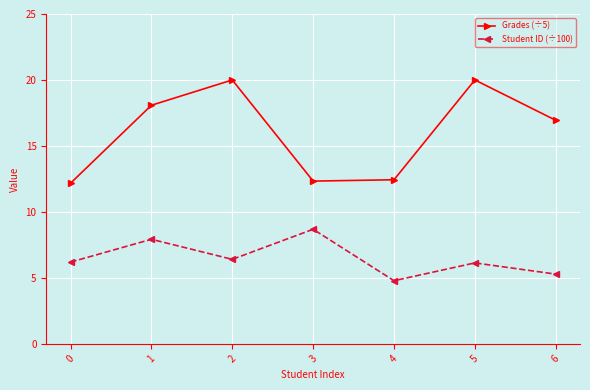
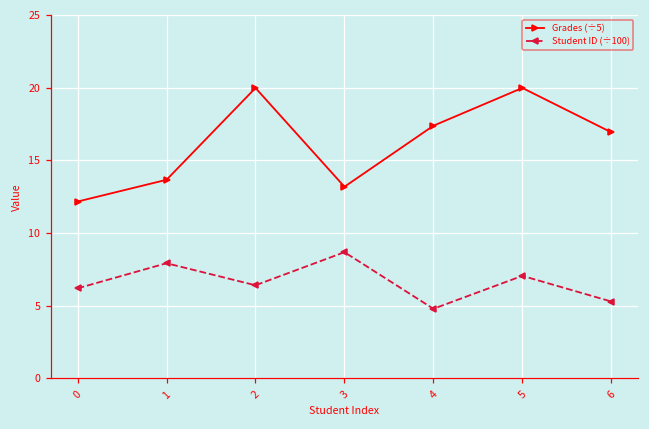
  {
    "Grades (÷5)": {
      "0": 12.2,
-     "1": 18.1,
+     "1": 13.7,
      "2": 20.0,
-     "3": 12.3,
-     "4": 12.4,
+     "3": 13.2,
+     "4": 17.4,
      "5": 20.0,
      "6": 16.9
    },
    "Student ID (÷100)": {
      "0": 6.2,
      "1": 7.9,
      "2": 6.4,
      "3": 8.7,
      "4": 4.8,
-     "5": 6.1,
+     "5": 7.1,
      "6": 5.3
    }
  }
